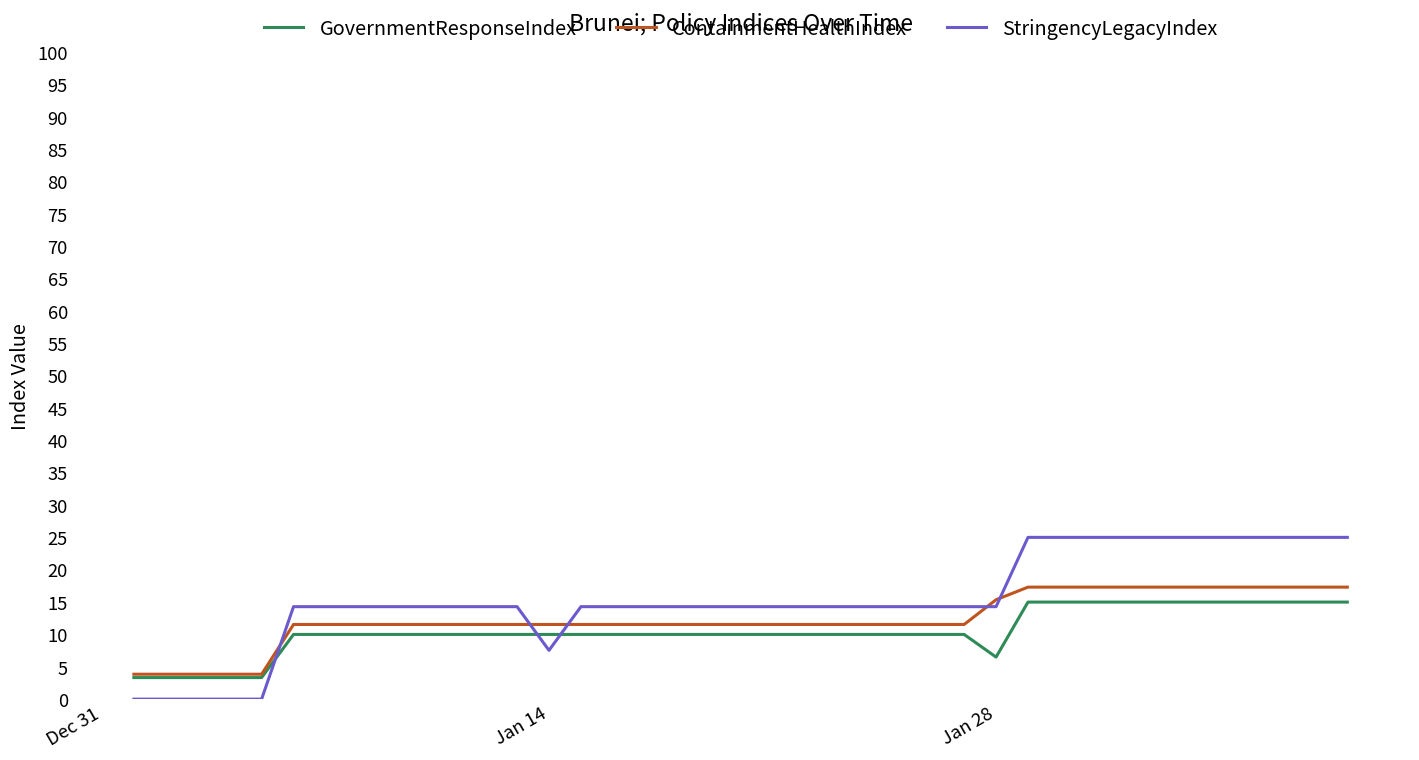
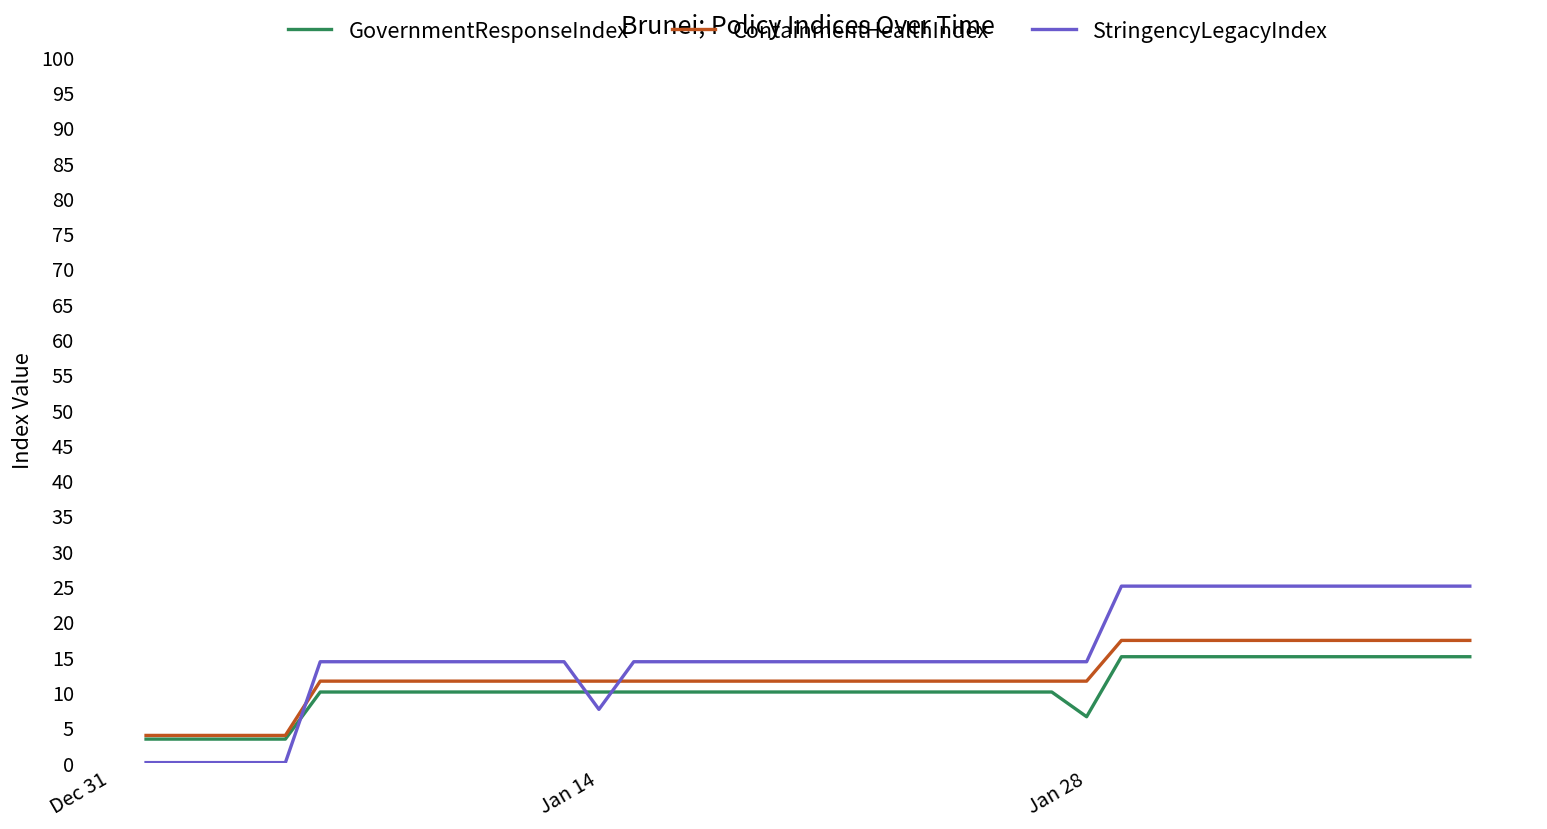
  {
    "GovernmentResponseIndex": {
      "Jan 14": 10,
      "Jan 28": 7
    },
    "ContainmentHealthIndex": {
      "Jan 14": 12,
-     "Jan 28": 15
+     "Jan 28": 12
    },
    "StringencyLegacyIndex": {
      "Jan 14": 8,
      "Jan 28": 14
    }
  }
